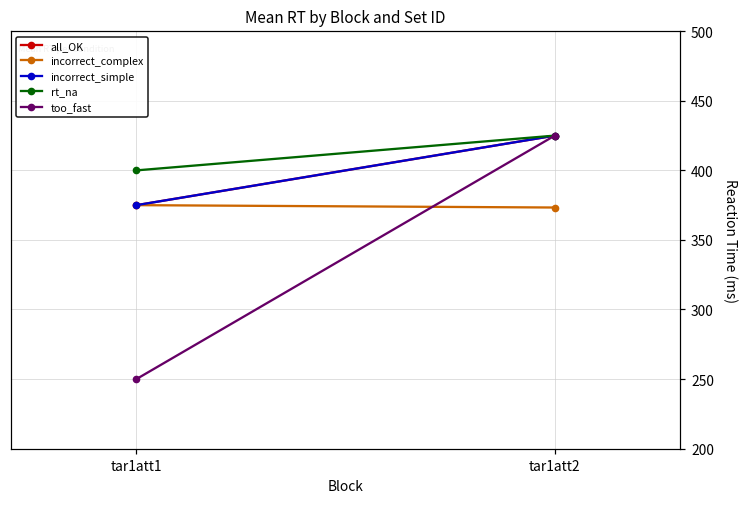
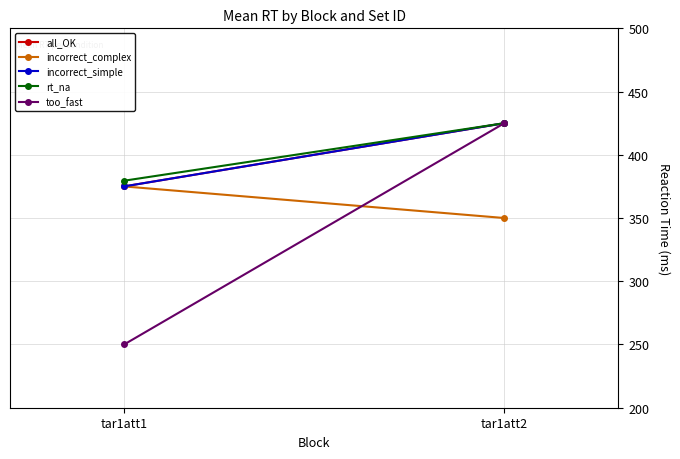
  {
    "incorrect_complex": {
-     "tar1att2": 373
+     "tar1att2": 350
    },
    "rt_na": {
-     "tar1att1": 400
+     "tar1att1": 380
    },
    "too_fast": {
      "tar1att1": 250
    }
  }
